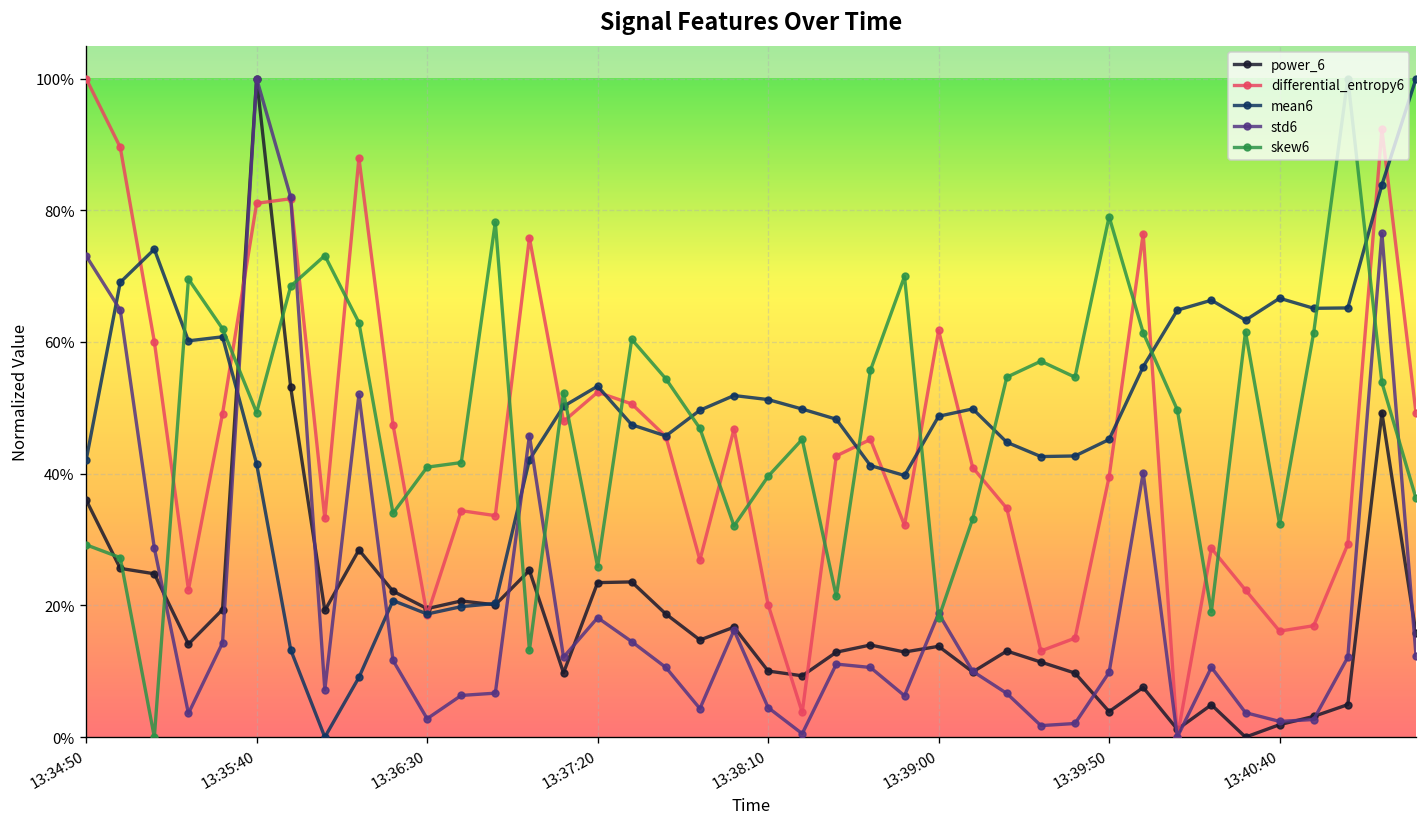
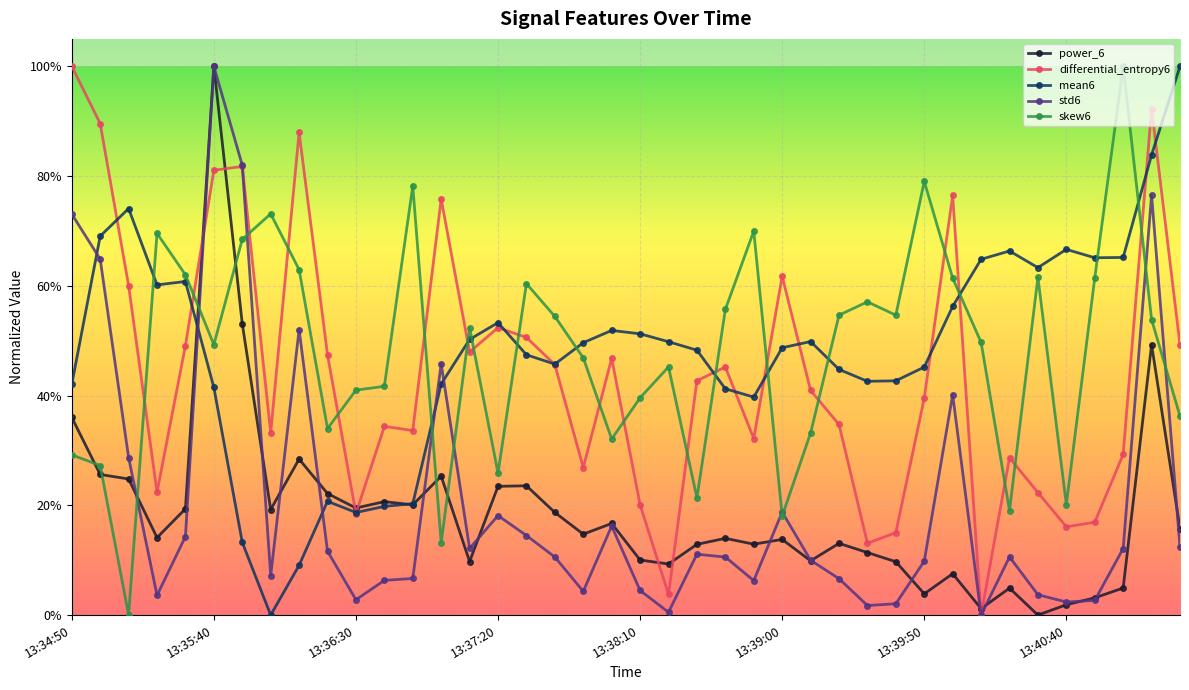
  {
    "differential_entropy6": {
      "13:34:50": "100%",
      "13:35:40": "81%",
      "13:37:20": "52%",
      "13:38:10": "20%",
      "13:39:00": "62%",
      "13:39:50": "40%",
      "13:40:40": "16%"
    },
    "std6": {
      "13:34:50": "73%",
      "13:36:30": "3%",
      "13:37:20": "18%",
      "13:38:10": "4%",
      "13:39:00": "19%",
      "13:39:50": "10%",
      "13:40:40": "2%"
    },
    "skew6": {
      "13:34:50": "29%",
      "13:35:40": "49%",
      "13:36:30": "41%",
      "13:37:20": "26%",
      "13:38:10": "40%",
      "13:39:00": "18%",
      "13:39:50": "79%",
-     "13:40:40": "32%"
+     "13:40:40": "20%"
    }
  }
